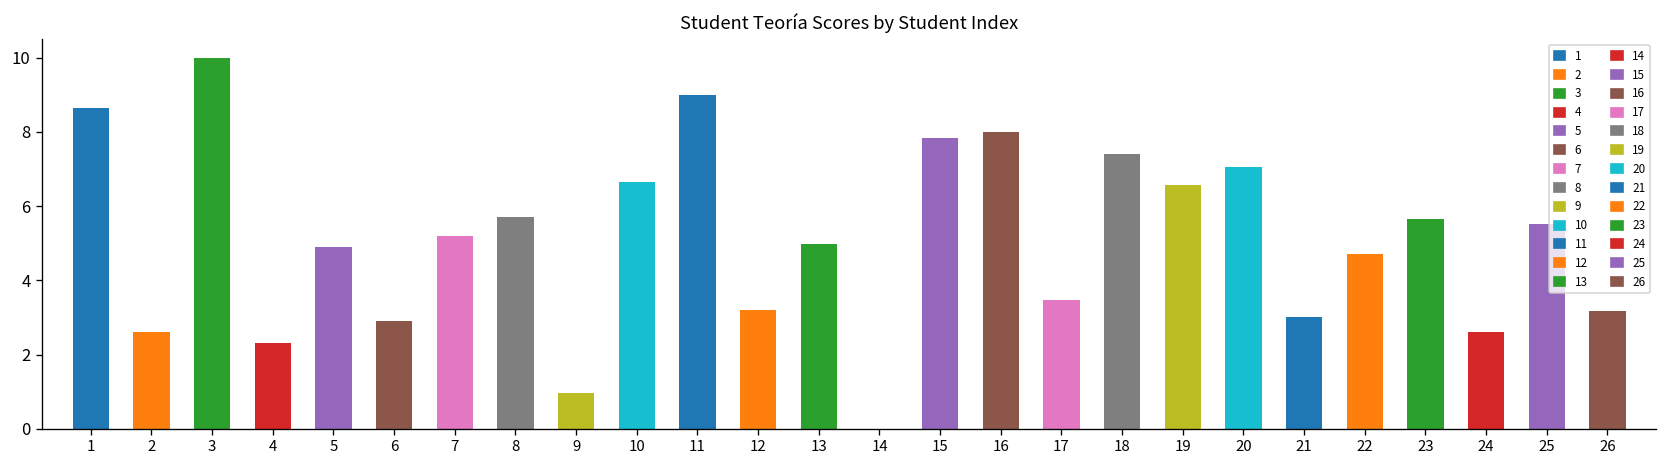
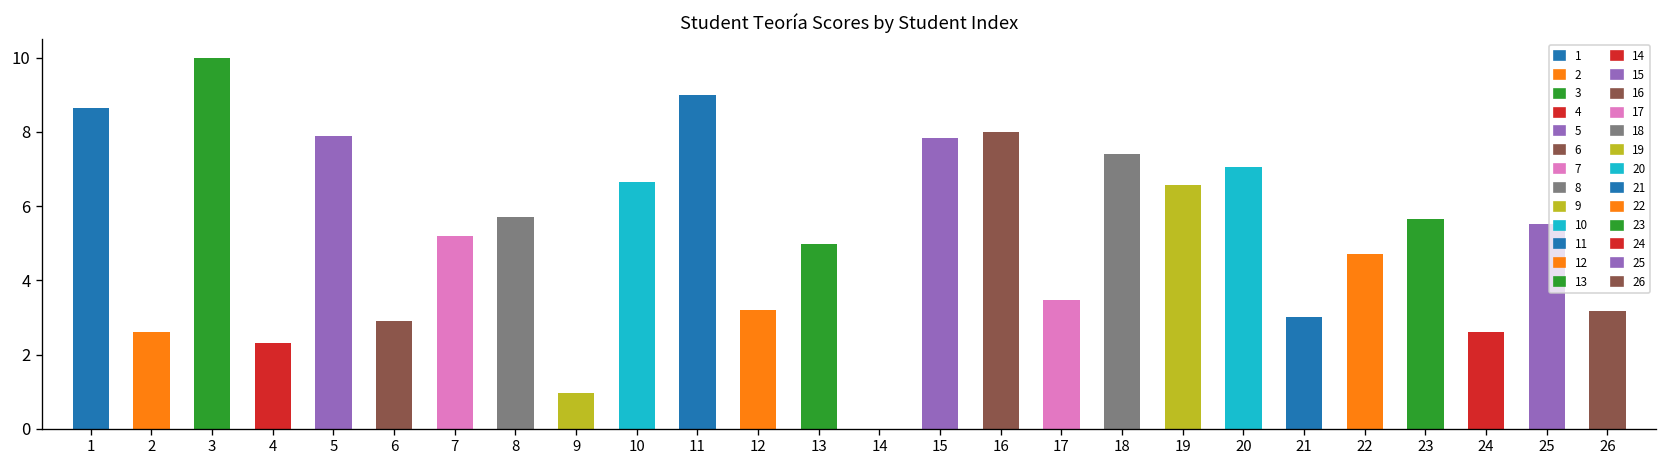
  {
    "1": 8.7,
    "2": 2.6,
    "3": 10.0,
    "4": 2.3,
-   "5": 4.9,
+   "5": 7.9,
    "6": 2.9,
    "7": 5.2,
    "8": 5.7,
    "9": 1.0,
    "10": 6.7,
    "11": 9.0,
    "12": 3.2,
    "13": 5.0,
    "14": 0.0,
    "15": 7.8,
    "16": 8.0,
    "17": 3.5,
    "18": 7.4,
    "19": 6.6,
    "20": 7.0,
    "21": 3.0,
    "22": 4.7,
    "23": 5.7,
    "24": 2.6,
    "25": 5.5,
    "26": 3.2
  }
